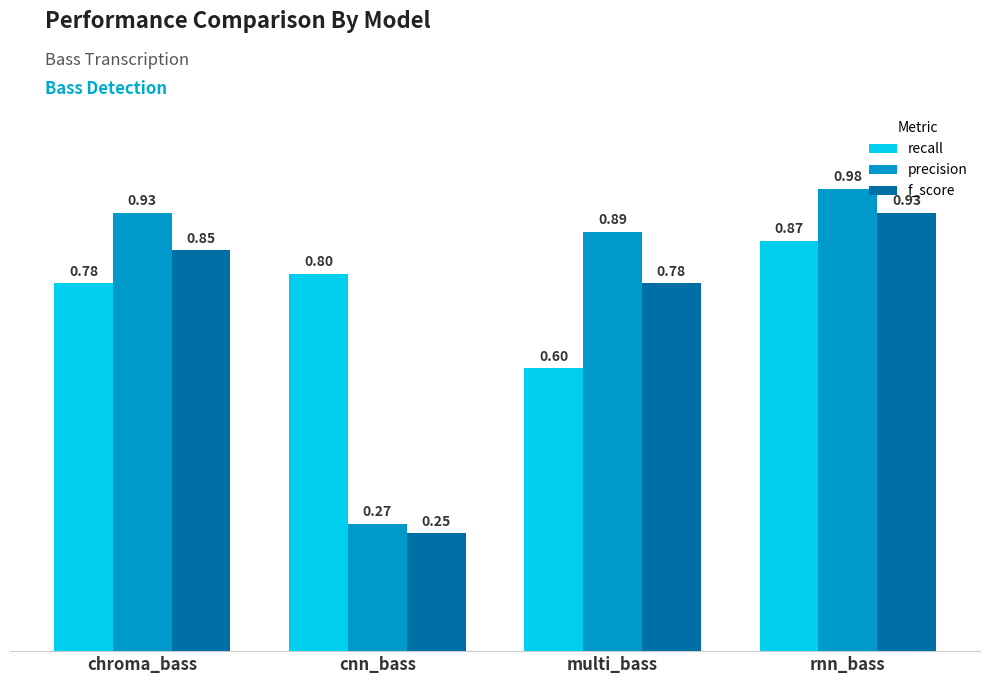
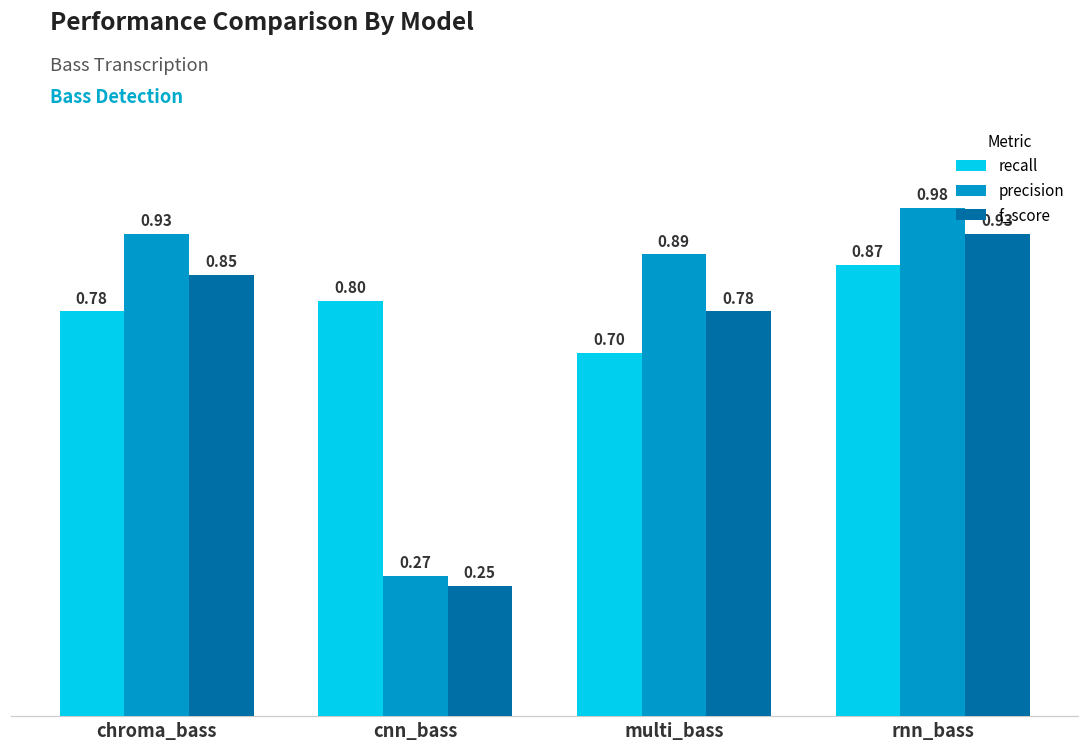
  {
    "recall": {
      "chroma_bass": 0.78,
      "cnn_bass": 0.80,
-     "multi_bass": 0.60,
+     "multi_bass": 0.70,
      "rnn_bass": 0.87
    }
  }
